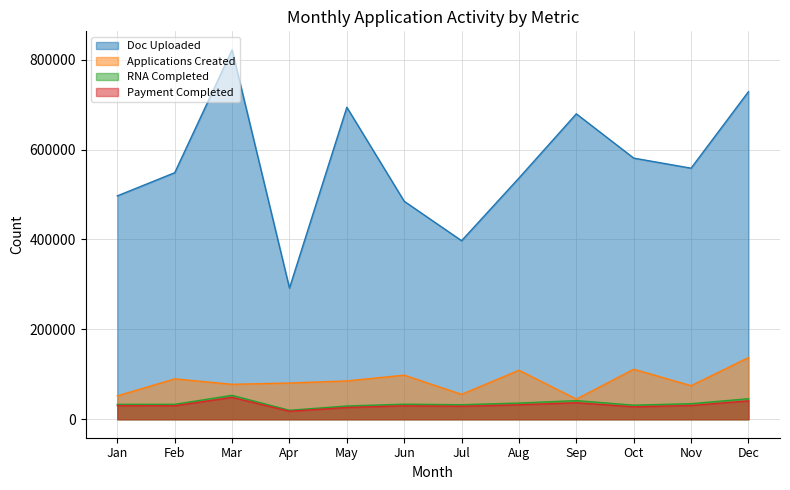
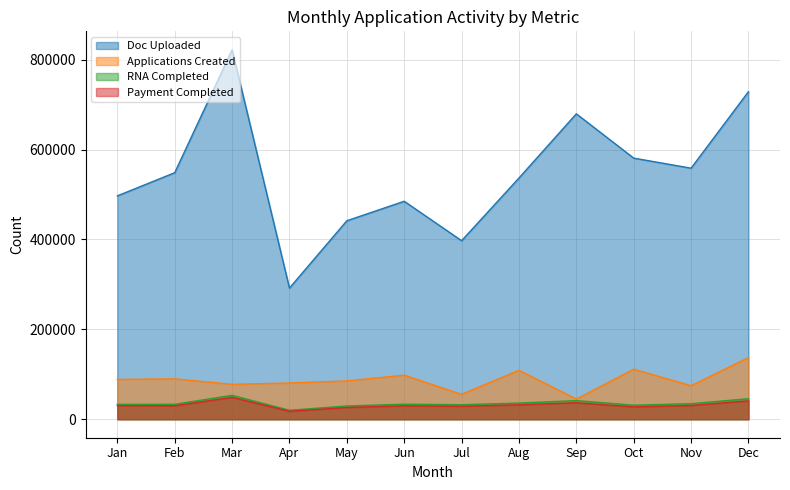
  {
    "Doc Uploaded": {
      "Jan": 500000,
      "Feb": 550000,
      "Apr": 290000,
-     "May": 690000,
+     "May": 440000,
      "Jun": 480000,
      "Jul": 400000,
      "Aug": 540000,
      "Sep": 680000,
      "Oct": 580000,
      "Nov": 560000,
      "Dec": 730000
    },
    "Applications Created": {
-     "Jan": 50000,
+     "Jan": 90000,
      "Feb": 90000,
      "Mar": 80000,
      "Apr": 80000,
      "May": 90000,
      "Jun": 100000,
      "Jul": 60000,
      "Aug": 110000,
      "Oct": 110000,
      "Nov": 70000,
      "Dec": 140000
    }
  }
